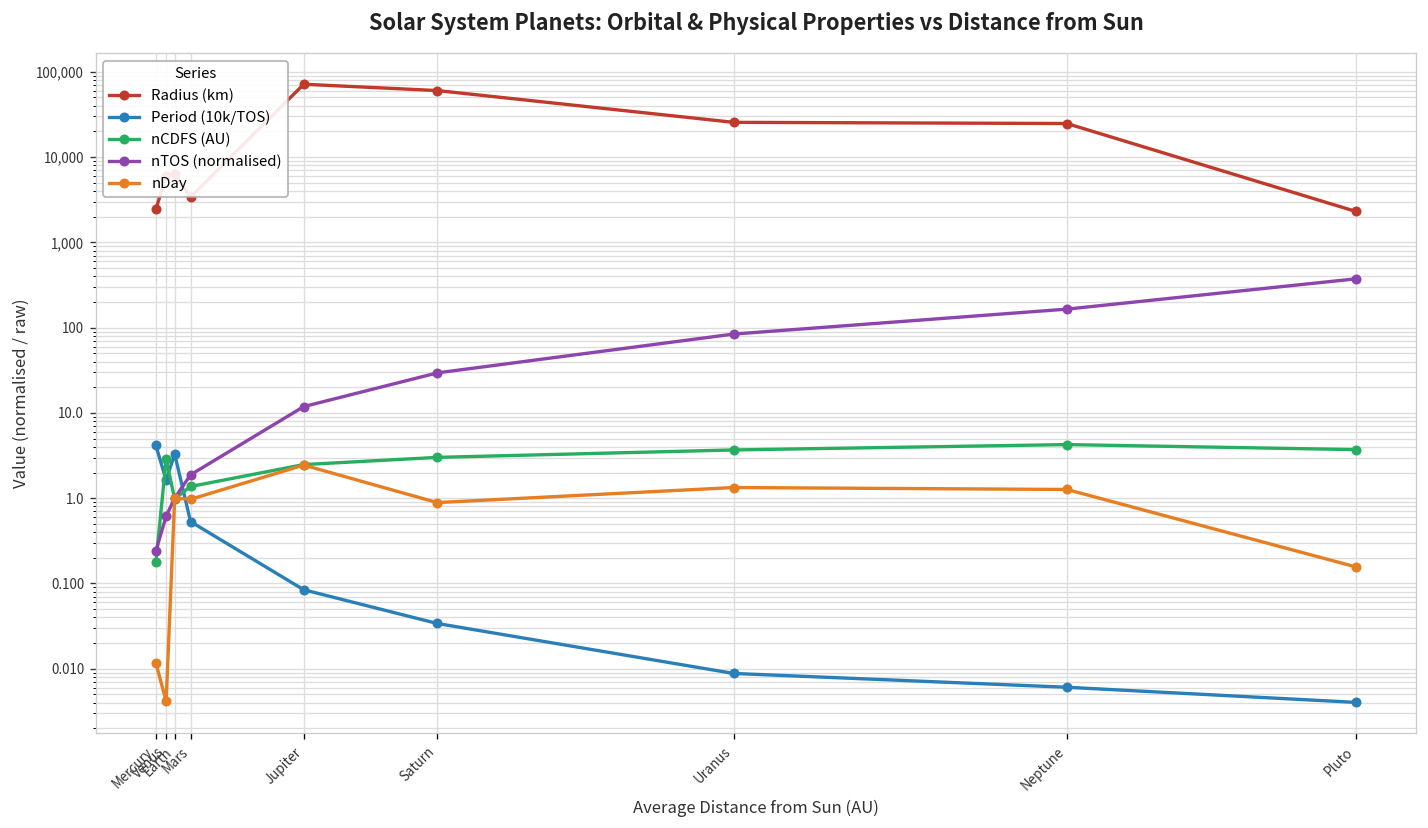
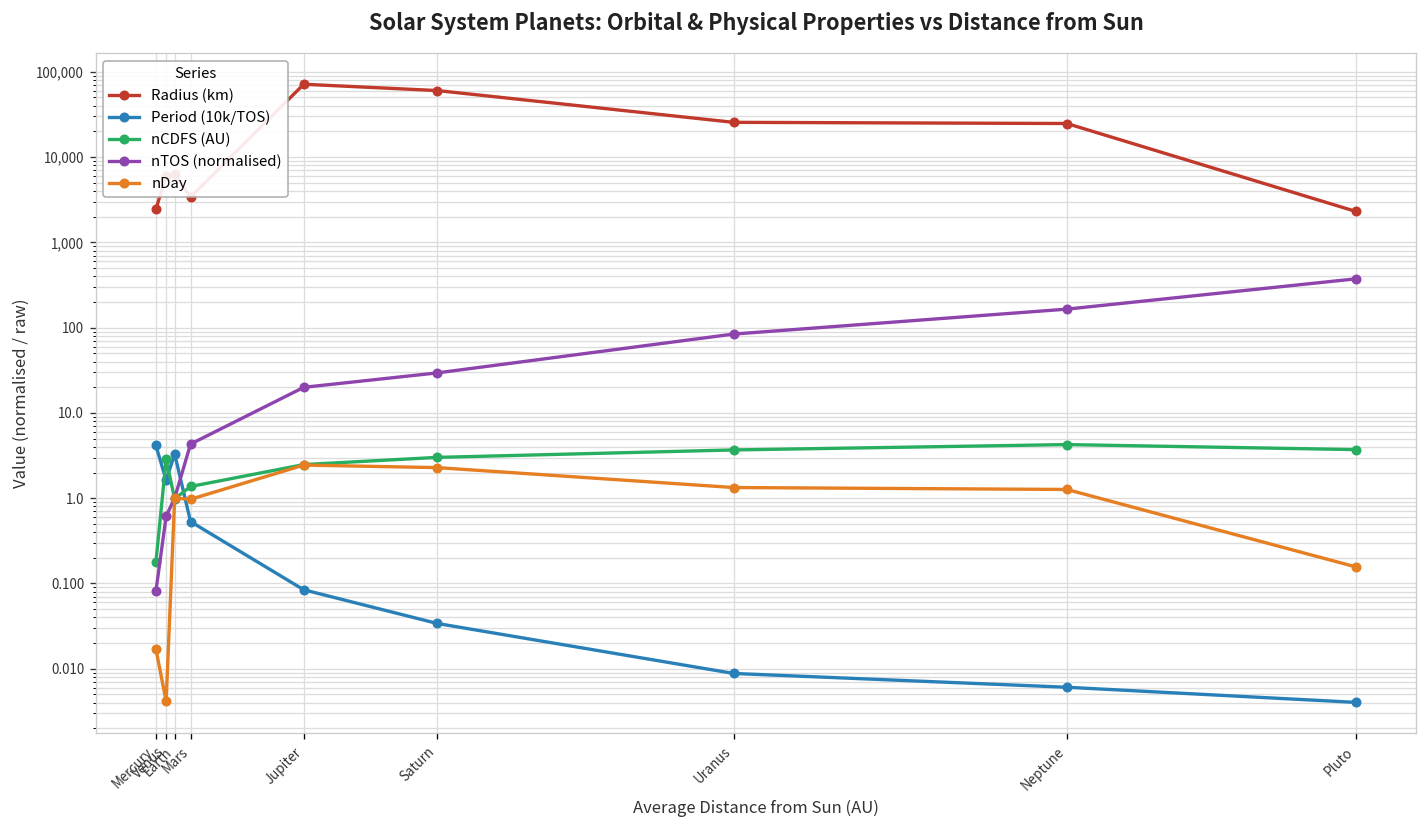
  {
    "Radius (km)": {
      "Mercury": "2,400",
      "Jupiter": "70,000",
      "Saturn": "60,000",
      "Uranus": "26,000",
      "Neptune": "25,000",
      "Pluto": "2,300"
    },
    "Period (10k/TOS)": {
      "Mercury": "4",
      "Venus": "1.6",
      "Earth": "3",
      "Mars": "0.5",
      "Jupiter": "0.08",
      "Saturn": "0.03",
      "Uranus": "0.009",
      "Neptune": "0.006",
      "Pluto": "0.004"
    },
    "nCDFS (AU)": {
      "Mercury": "0.18",
      "Venus": "2.9",
      "Mars": "1.4",
      "Saturn": "3.0",
      "Uranus": "4",
      "Neptune": "4",
      "Pluto": "4"
    },
    "nTOS (normalised)": {
-     "Mercury": "0.24",
+     "Mercury": "0.08",
      "Venus": "0.6",
-     "Mars": "1.9",
-     "Jupiter": "12",
+     "Mars": "4",
+     "Jupiter": "20",
      "Saturn": "29",
      "Uranus": "80",
      "Neptune": "160",
      "Pluto": "400"
    },
    "nDay": {
-     "Mercury": "0.012",
+     "Mercury": "0.017",
      "Venus": "0.004",
      "Mars": "1.0",
-     "Saturn": "0.9",
+     "Saturn": "2.3",
      "Uranus": "1.3",
      "Neptune": "1.3",
      "Pluto": "0.16"
    }
  }
